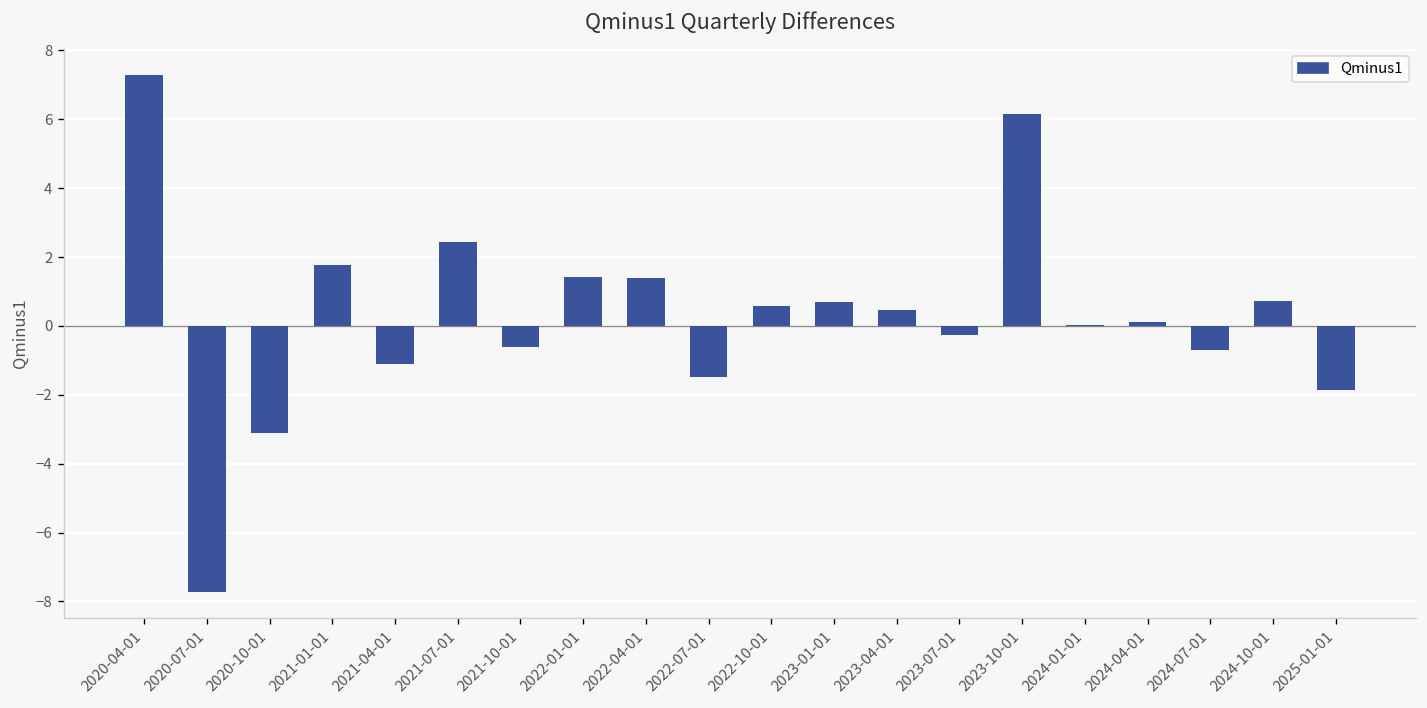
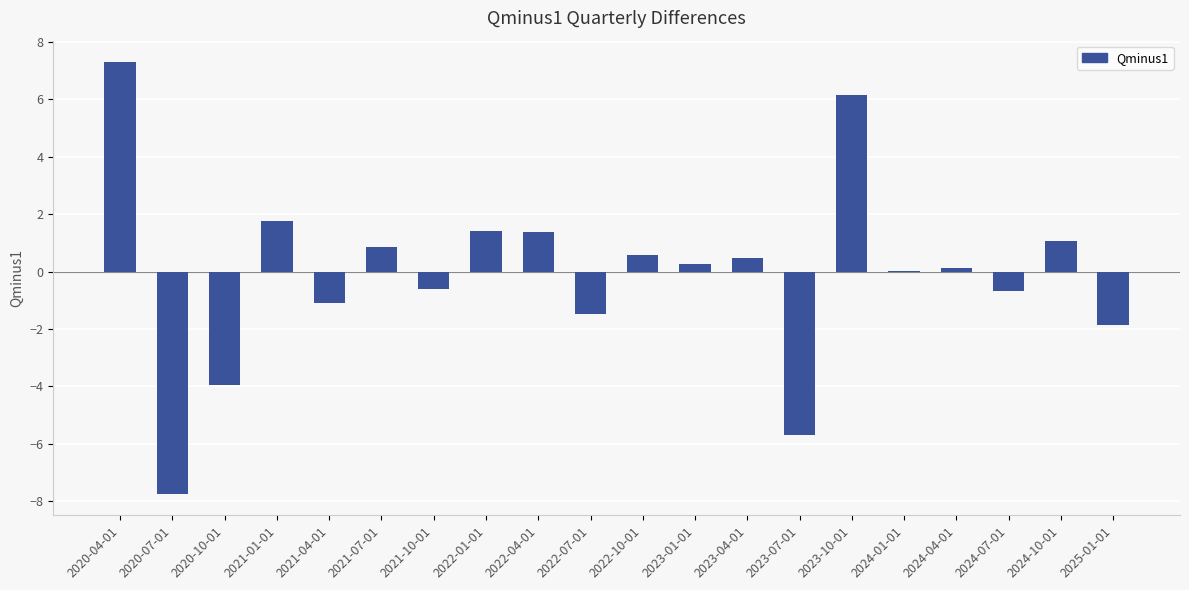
  {
    "2020-04-01": 7.3,
    "2020-07-01": -7.7,
-   "2020-10-01": -3.1,
+   "2020-10-01": -4.0,
    "2021-01-01": 1.8,
    "2021-04-01": -1.1,
-   "2021-07-01": 2.4,
+   "2021-07-01": 0.9,
    "2021-10-01": -0.6,
    "2022-01-01": 1.4,
    "2022-04-01": 1.4,
    "2022-07-01": -1.5,
    "2022-10-01": 0.6,
-   "2023-01-01": 0.7,
+   "2023-01-01": 0.3,
    "2023-04-01": 0.5,
-   "2023-07-01": -0.3,
+   "2023-07-01": -5.7,
    "2023-10-01": 6.2,
    "2024-04-01": 0.1,
    "2024-07-01": -0.7,
-   "2024-10-01": 0.7,
+   "2024-10-01": 1.1,
    "2025-01-01": -1.9
  }
